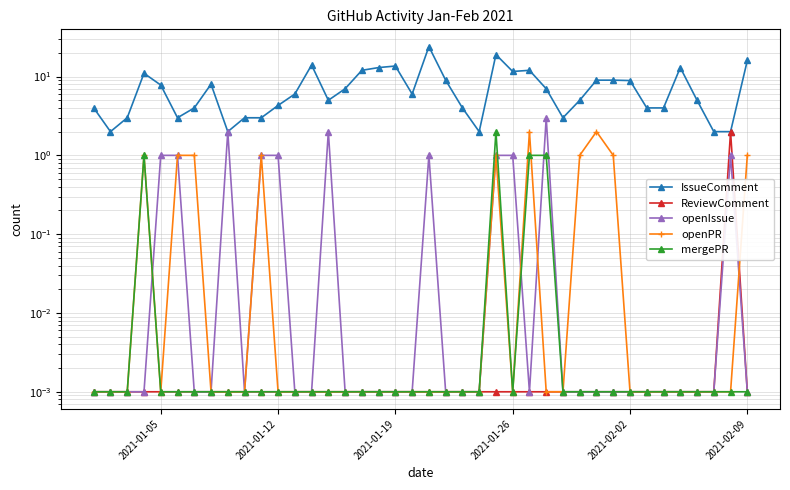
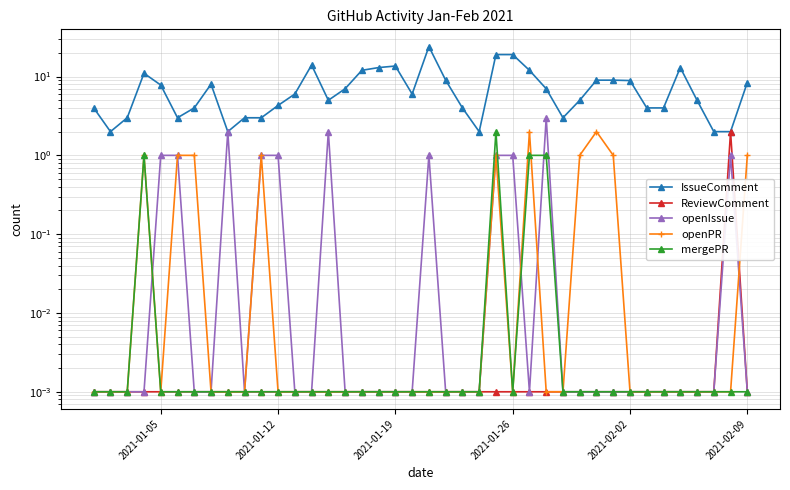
  {
    "IssueComment": {
      "2021-01-05": 8,
      "2021-01-12": 4,
      "2021-01-19": 14,
-     "2021-01-26": 12,
+     "2021-01-26": 19,
      "2021-02-02": 9,
-     "2021-02-09": 16
+     "2021-02-09": 8
    },
    "openIssue": {
      "2021-01-05": 1,
      "2021-01-12": 1,
      "2021-01-26": 1
    },
    "openPR": {
      "2021-02-09": 1
    }
  }
